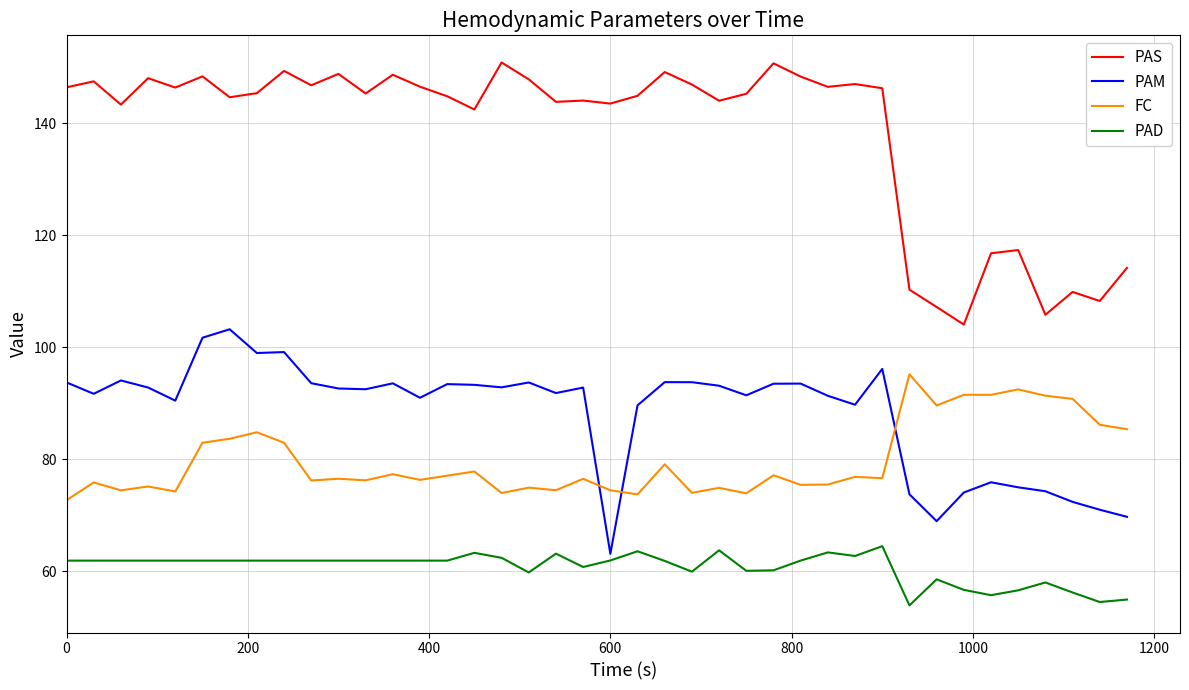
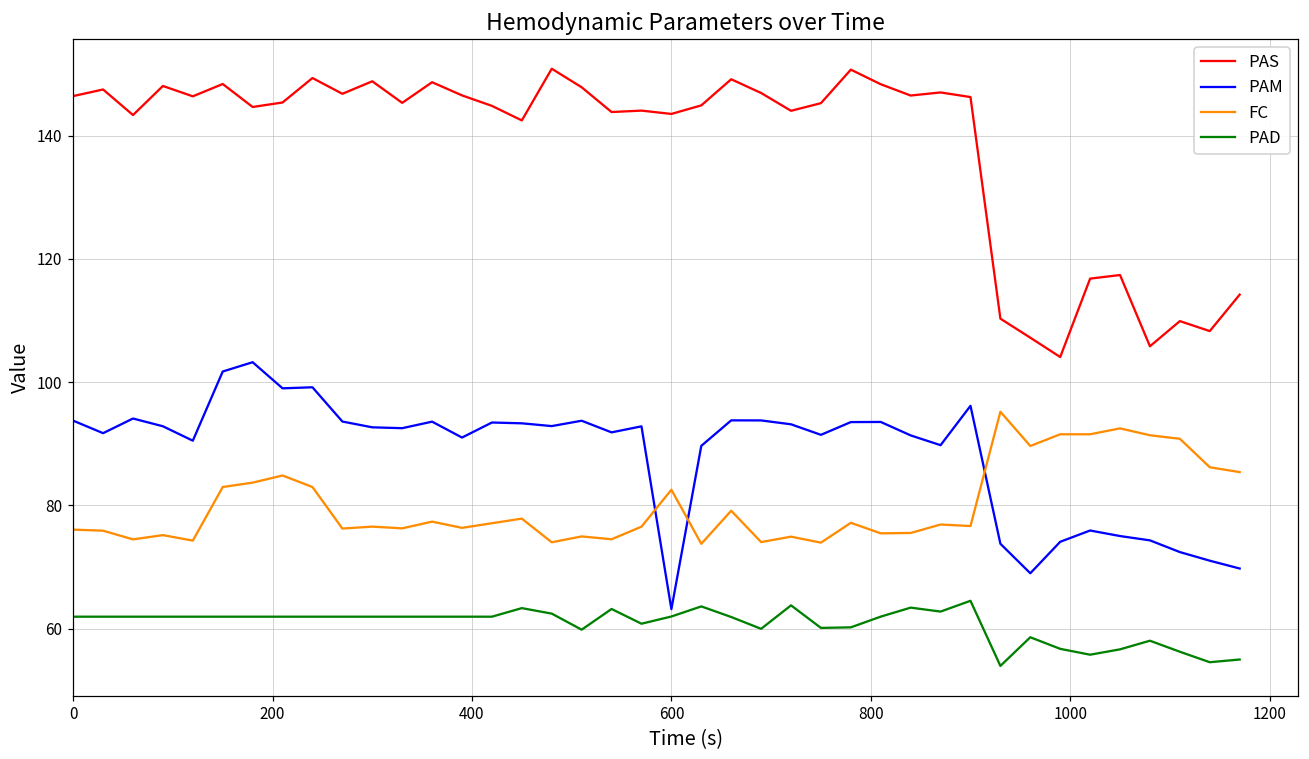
  {
    "PAS": {
      "0": 146,
      "600": 144
    },
    "PAM": {
      "0": 94,
      "600": 63
    },
    "FC": {
-     "0": 73,
-     "600": 74
+     "0": 76,
+     "600": 83
    },
    "PAD": {
      "0": 62,
      "600": 62
    }
  }
